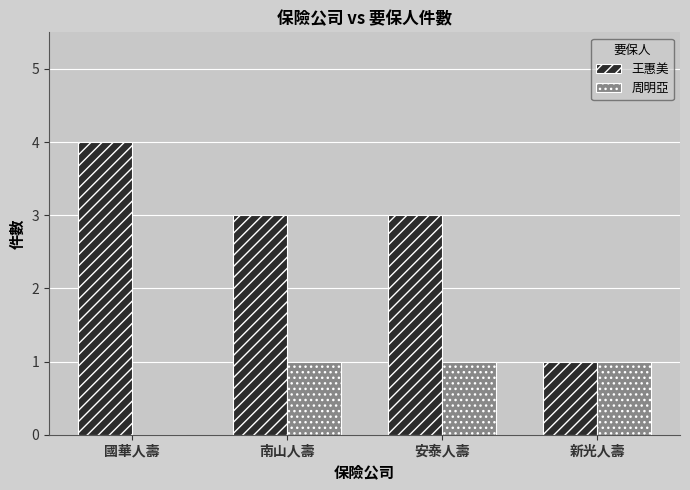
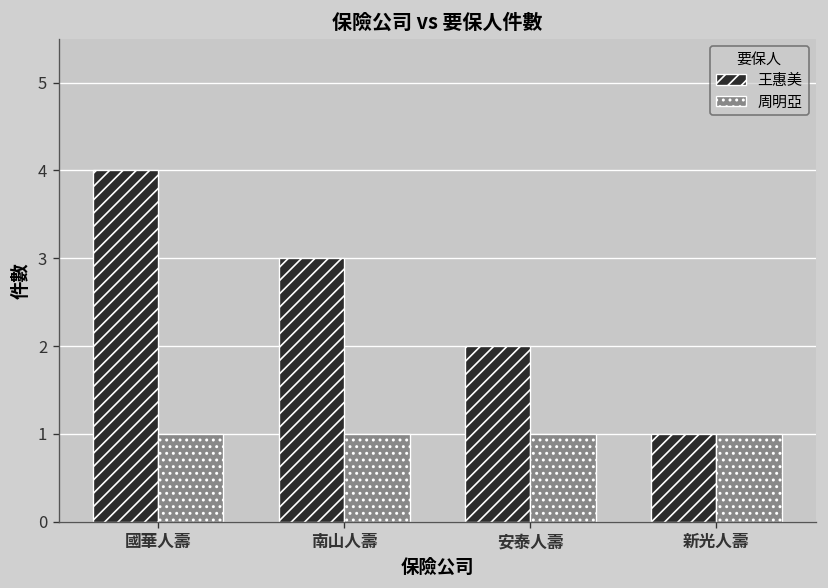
  {
    "王惠美": {
      "國華人壽": 4,
      "南山人壽": 3,
-     "安泰人壽": 3,
+     "安泰人壽": 2,
      "新光人壽": 1
    },
    "周明亞": {
-     "國華人壽": 0,
+     "國華人壽": 1,
      "南山人壽": 1,
      "安泰人壽": 1,
      "新光人壽": 1
    }
  }
